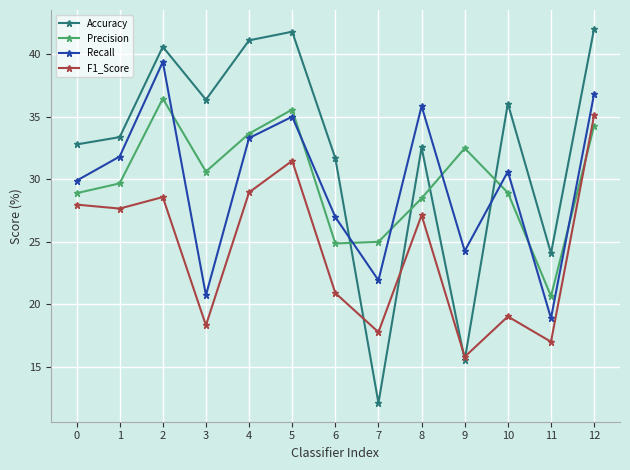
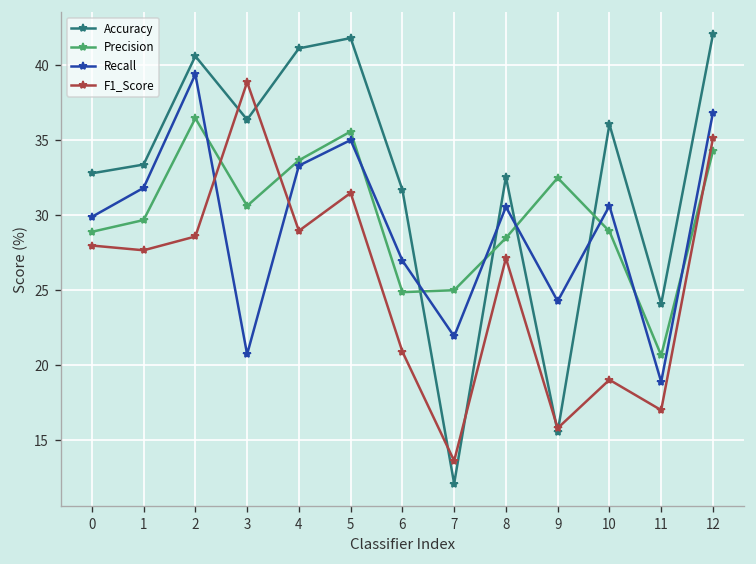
  {
    "Recall": {
      "0": 29.9,
      "1": 31.8,
      "2": 39.4,
      "3": 20.7,
      "4": 33.3,
      "5": 35.0,
      "6": 27.0,
      "7": 21.9,
-     "8": 35.9,
+     "8": 30.6,
      "9": 24.3,
      "10": 30.6,
      "11": 18.9,
      "12": 36.8
    },
    "F1_Score": {
      "0": 28.0,
      "1": 27.7,
      "2": 28.6,
-     "3": 18.3,
+     "3": 38.9,
      "4": 29.0,
      "5": 31.5,
      "6": 20.9,
-     "7": 17.8,
+     "7": 13.6,
      "8": 27.1,
      "9": 15.8,
      "10": 19.0,
      "11": 17.0,
      "12": 35.1
    }
  }
